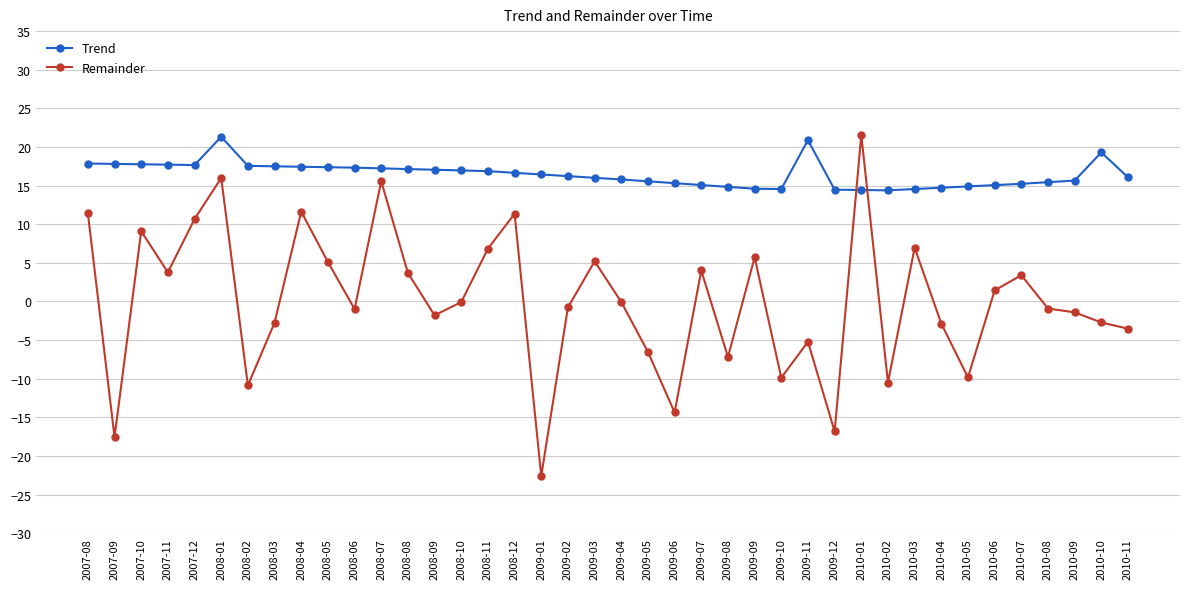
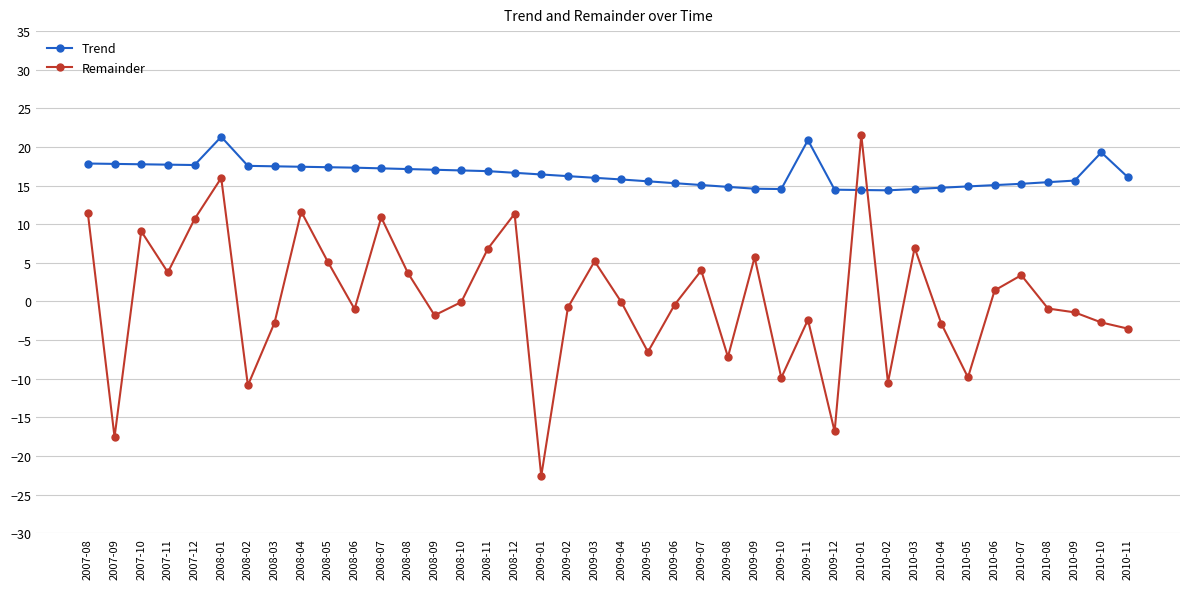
  {
    "Trend": {
      "2007-08": 18,
      "2007-09": 18,
      "2007-10": 18,
      "2007-11": 18,
      "2007-12": 18,
      "2008-01": 21,
      "2008-02": 18,
      "2008-03": 17,
      "2008-04": 17,
      "2008-05": 17,
      "2008-06": 17,
      "2008-07": 17,
      "2008-08": 17,
      "2008-09": 17,
      "2008-10": 17,
      "2008-11": 17,
      "2008-12": 17,
      "2009-01": 16,
      "2009-02": 16,
      "2009-03": 16,
      "2009-04": 16,
      "2009-05": 16,
      "2009-06": 15,
      "2009-07": 15,
      "2009-08": 15,
      "2009-09": 15,
      "2009-10": 15,
      "2009-11": 21,
      "2009-12": 14,
      "2010-01": 14,
      "2010-02": 14,
      "2010-03": 15,
      "2010-04": 15,
      "2010-05": 15,
      "2010-06": 15,
      "2010-07": 15,
      "2010-08": 15,
      "2010-09": 16,
      "2010-10": 19,
      "2010-11": 16
    },
    "Remainder": {
      "2007-08": 11,
      "2007-09": -18,
      "2007-10": 9,
      "2007-11": 4,
      "2007-12": 11,
      "2008-01": 16,
      "2008-02": -11,
      "2008-03": -3,
      "2008-04": 12,
      "2008-05": 5,
      "2008-06": -1,
-     "2008-07": 16,
+     "2008-07": 11,
      "2008-08": 4,
      "2008-09": -2,
      "2008-10": 0,
      "2008-11": 7,
      "2008-12": 11,
      "2009-01": -23,
      "2009-02": -1,
      "2009-03": 5,
      "2009-04": 0,
      "2009-05": -7,
-     "2009-06": -14,
+     "2009-06": 0,
      "2009-07": 4,
      "2009-08": -7,
      "2009-09": 6,
      "2009-10": -10,
-     "2009-11": -5,
+     "2009-11": -2,
      "2009-12": -17,
      "2010-01": 22,
      "2010-02": -11,
      "2010-03": 7,
      "2010-04": -3,
      "2010-05": -10,
      "2010-06": 1,
      "2010-07": 3,
      "2010-08": -1,
      "2010-09": -1,
      "2010-10": -3,
      "2010-11": -4
    }
  }
